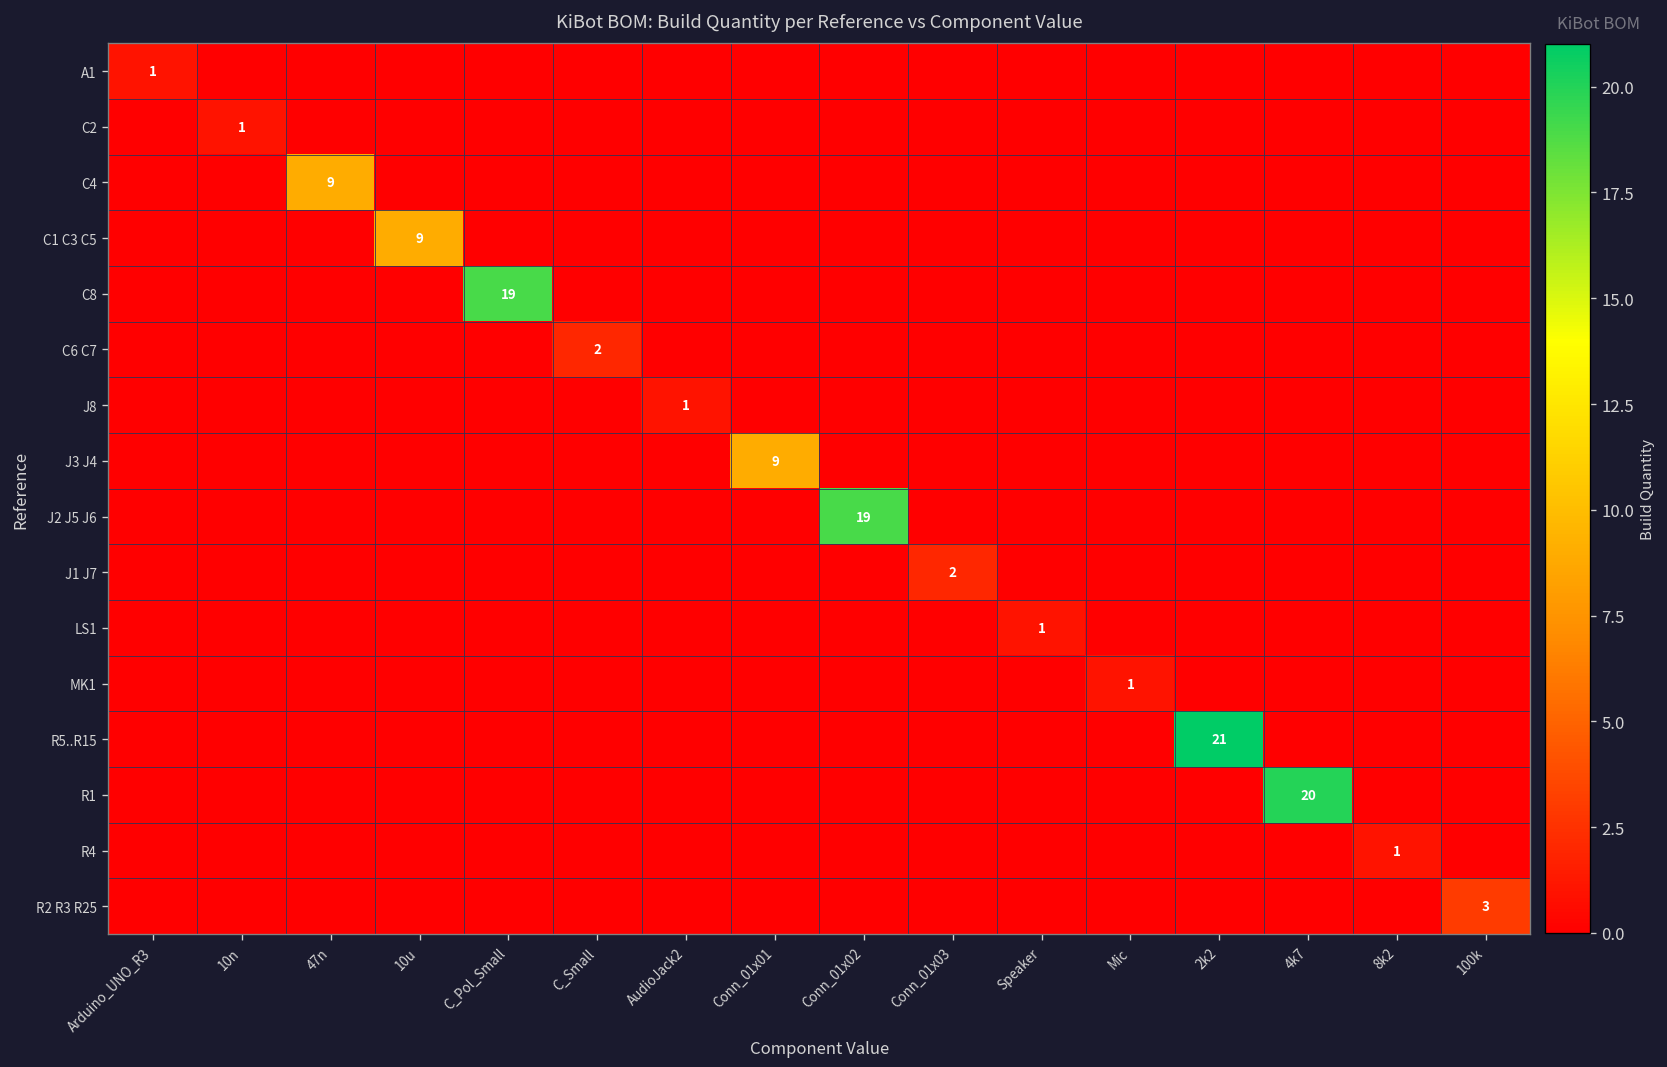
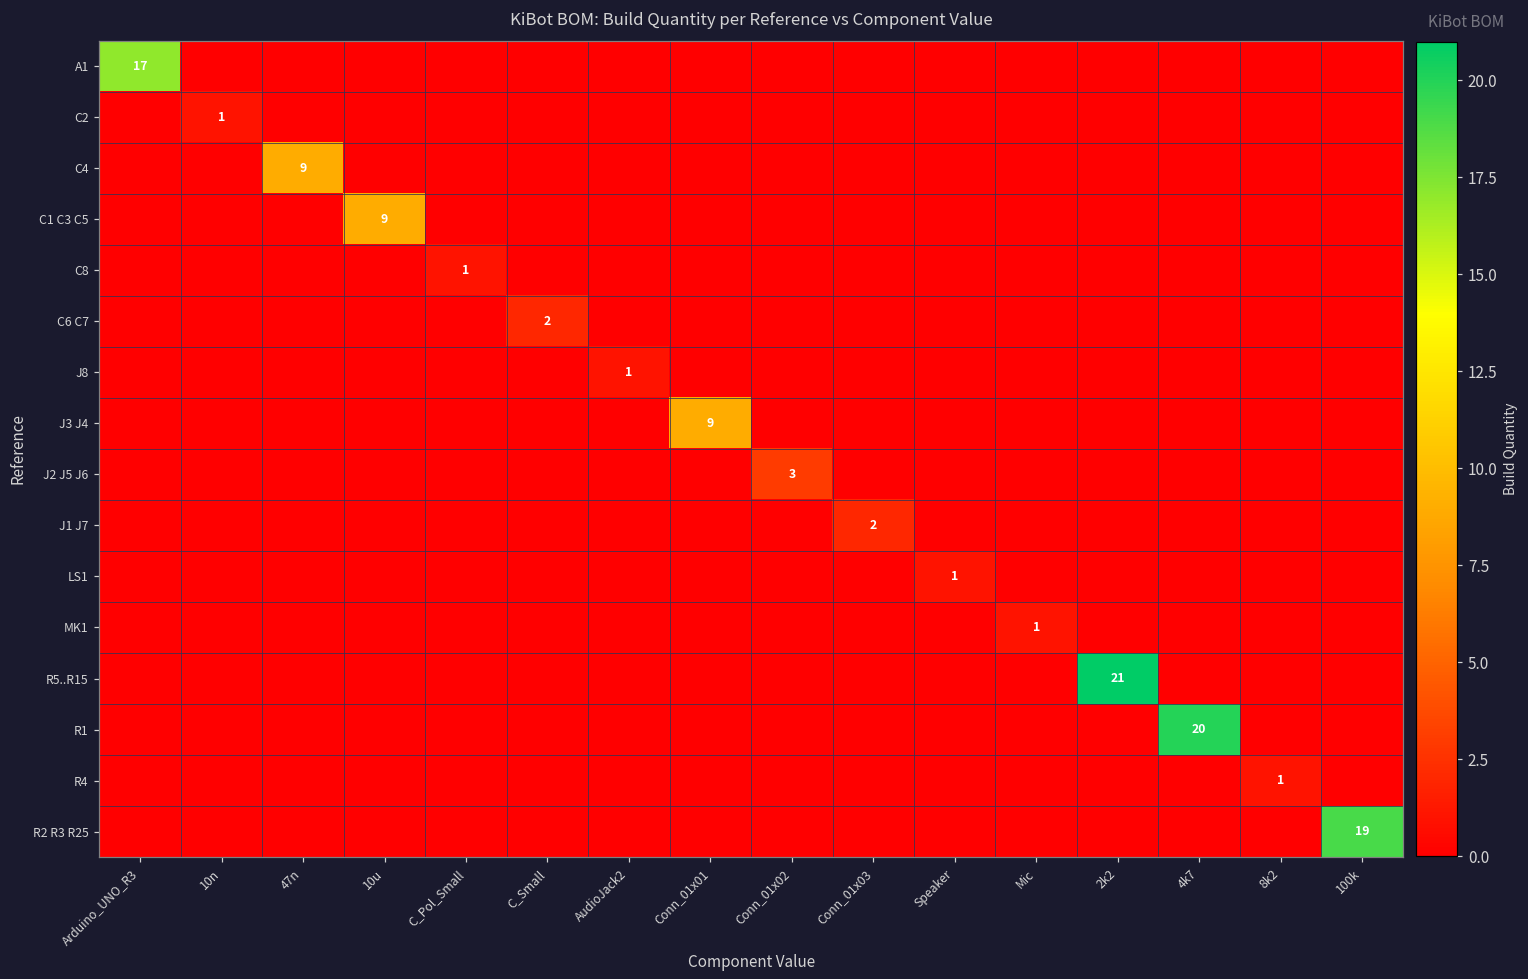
  {
    "A1": {
-     "Arduino_UNO_R3": 1
+     "Arduino_UNO_R3": 17
    },
    "C2": {
      "10n": 1
    },
    "C4": {
      "47n": 9
    },
    "C1 C3 C5": {
      "10u": 9
    },
    "C8": {
-     "C_Pol_Small": 19
+     "C_Pol_Small": 1
    },
    "C6 C7": {
      "C_Small": 2
    },
    "J8": {
      "AudioJack2": 1
    },
    "J3 J4": {
      "Conn_01x01": 9
    },
    "J2 J5 J6": {
-     "Conn_01x02": 19
+     "Conn_01x02": 3
    },
    "J1 J7": {
      "Conn_01x03": 2
    },
    "LS1": {
      "Speaker": 1
    },
    "MK1": {
      "Mic": 1
    },
    "R5..R15": {
      "2k2": 21
    },
    "R1": {
      "4k7": 20
    },
    "R4": {
      "8k2": 1
    },
    "R2 R3 R25": {
-     "100k": 3
+     "100k": 19
    }
  }
